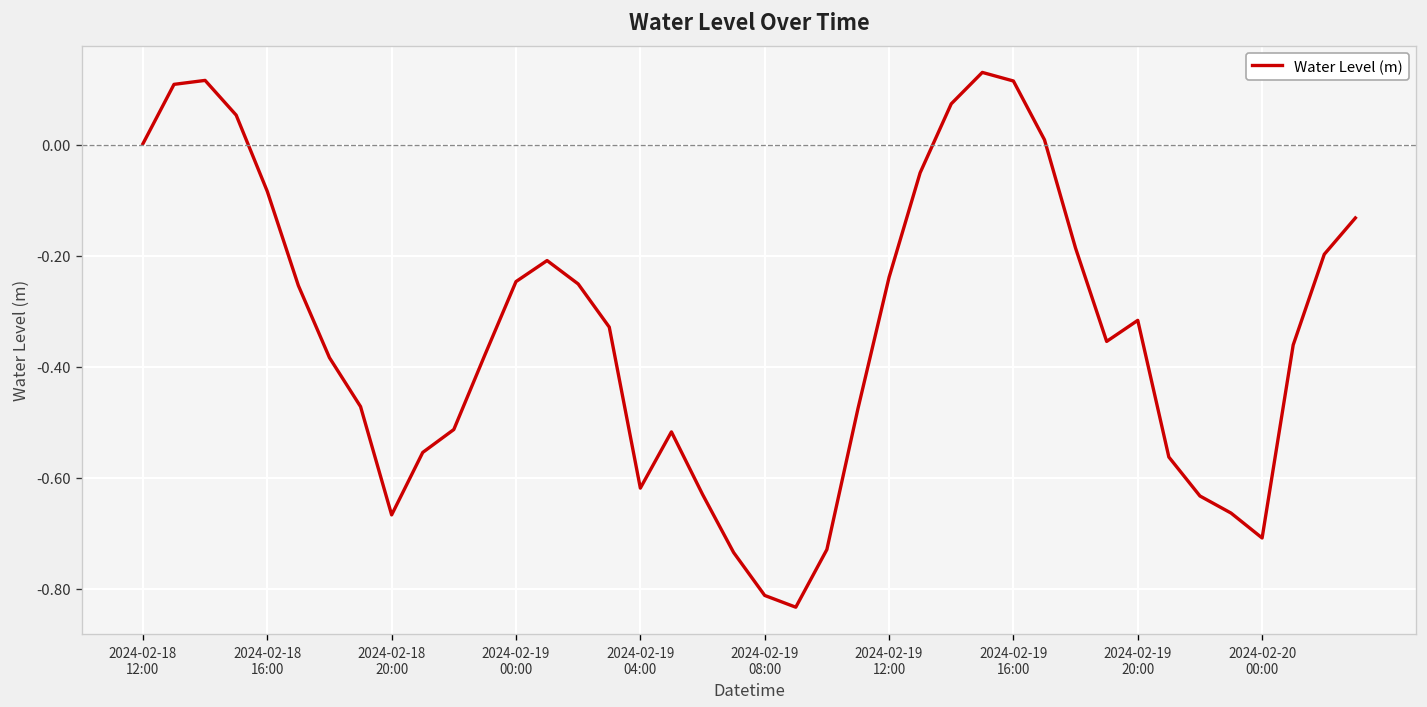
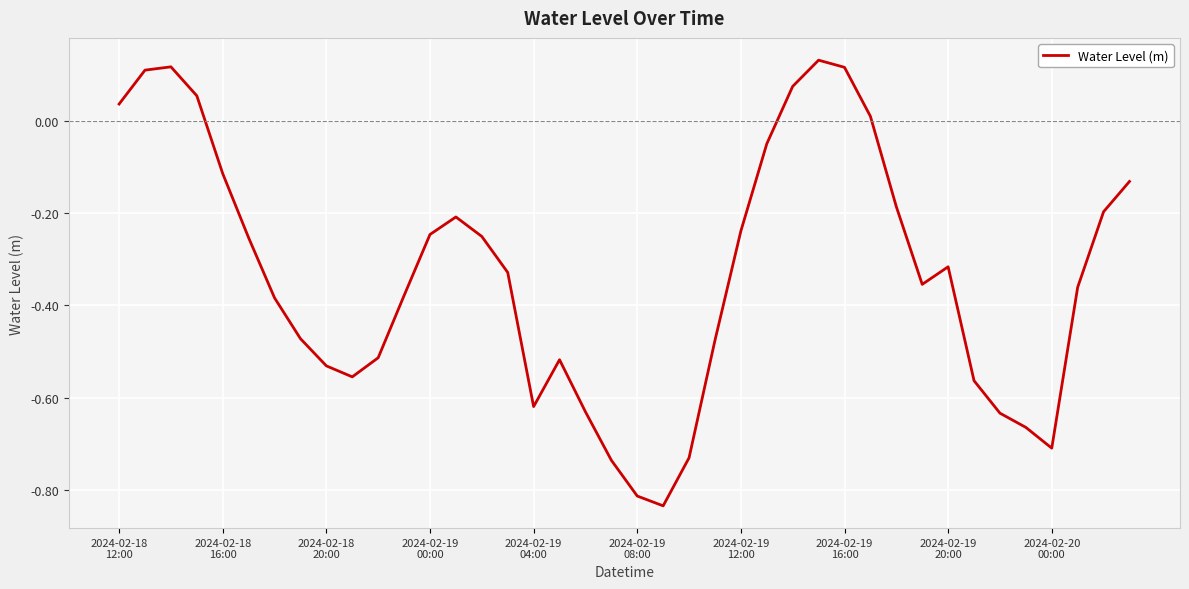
  {
-   "2024-02-18 12:00": 0.00,
-   "2024-02-18 16:00": -0.08,
-   "2024-02-18 20:00": -0.67,
+   "2024-02-18 12:00": 0.04,
+   "2024-02-18 16:00": -0.11,
+   "2024-02-18 20:00": -0.53,
    "2024-02-19 00:00": -0.25,
    "2024-02-19 04:00": -0.62,
    "2024-02-19 08:00": -0.81,
    "2024-02-19 12:00": -0.24,
    "2024-02-19 16:00": 0.12,
    "2024-02-19 20:00": -0.32,
    "2024-02-20 00:00": -0.71
  }
